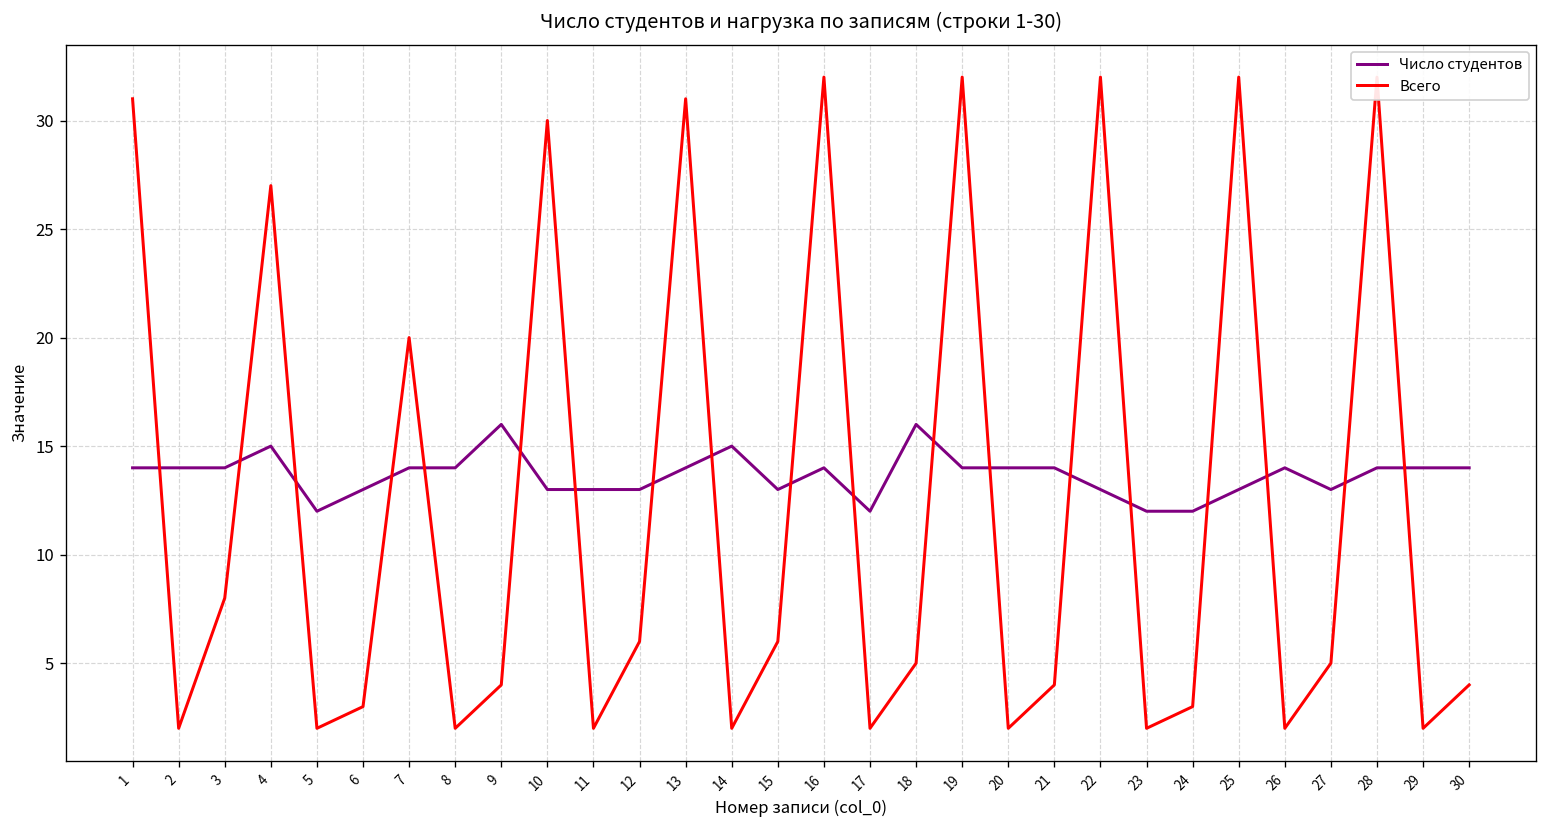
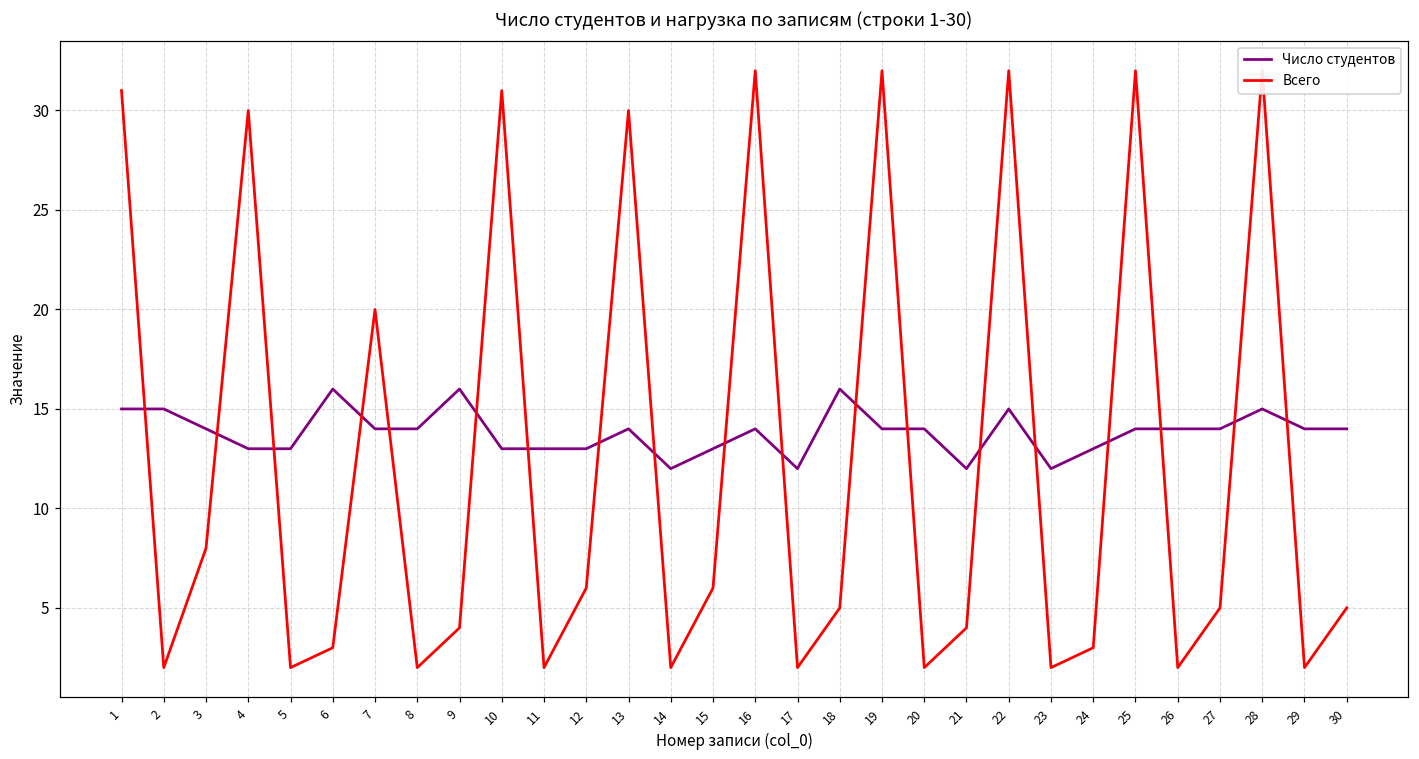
  {
    "Число студентов": {
-     "1": 14,
-     "2": 14,
+     "1": 15,
+     "2": 15,
      "3": 14,
-     "4": 15,
-     "5": 12,
-     "6": 13,
+     "4": 13,
+     "5": 13,
+     "6": 16,
      "7": 14,
      "8": 14,
      "9": 16,
      "10": 13,
      "11": 13,
      "12": 13,
      "13": 14,
-     "14": 15,
+     "14": 12,
      "15": 13,
      "16": 14,
      "17": 12,
      "18": 16,
      "19": 14,
      "20": 14,
-     "21": 14,
-     "22": 13,
+     "21": 12,
+     "22": 15,
      "23": 12,
-     "24": 12,
-     "25": 13,
+     "24": 13,
+     "25": 14,
      "26": 14,
-     "27": 13,
-     "28": 14,
+     "27": 14,
+     "28": 15,
      "29": 14,
      "30": 14
    },
    "Всего": {
      "1": 31,
      "2": 2,
      "3": 8,
-     "4": 27,
+     "4": 30,
      "5": 2,
      "6": 3,
      "7": 20,
      "8": 2,
      "9": 4,
-     "10": 30,
+     "10": 31,
      "11": 2,
      "12": 6,
-     "13": 31,
+     "13": 30,
      "14": 2,
      "15": 6,
      "16": 32,
      "17": 2,
      "18": 5,
      "19": 32,
      "20": 2,
      "21": 4,
      "22": 32,
      "23": 2,
      "24": 3,
      "25": 32,
      "26": 2,
      "27": 5,
      "29": 2,
-     "30": 4
+     "30": 5
    }
  }
